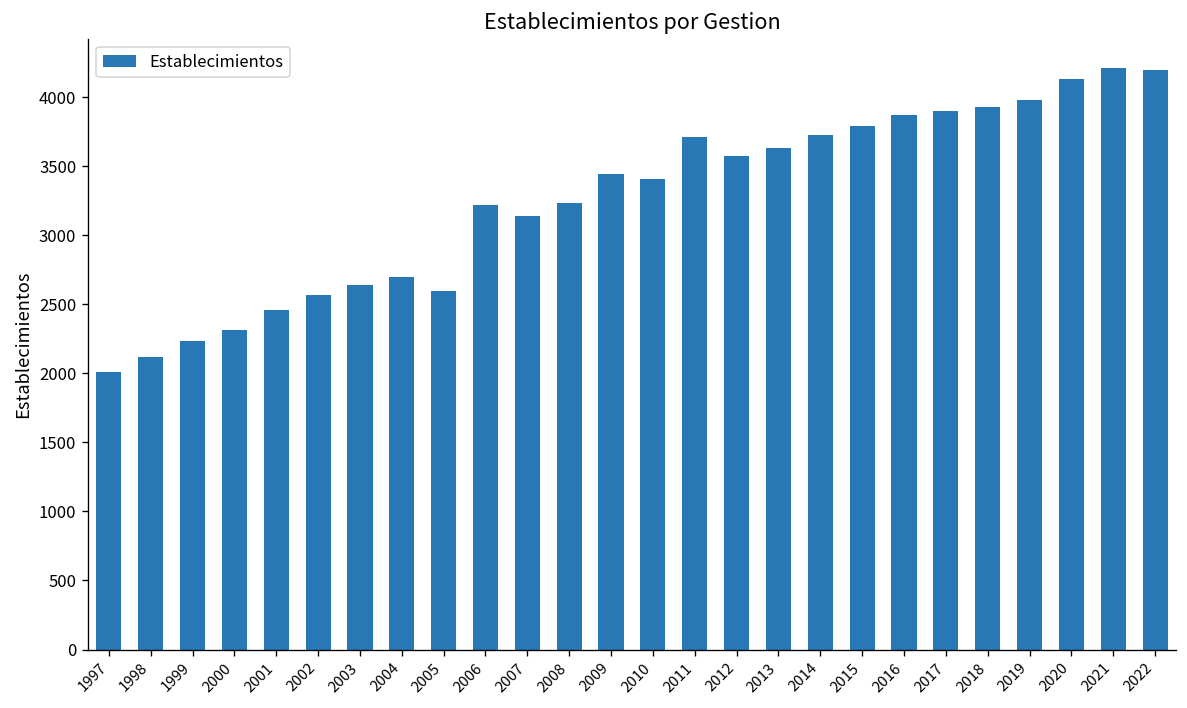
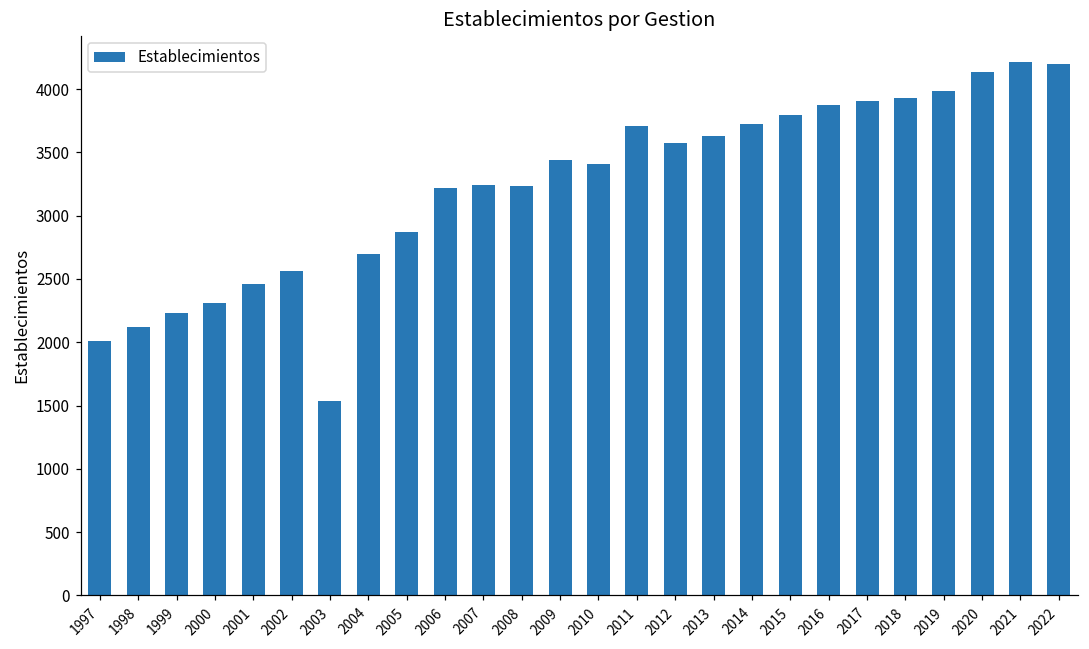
  {
    "1997": 2010,
    "1998": 2120,
    "1999": 2230,
    "2000": 2310,
    "2001": 2460,
    "2002": 2570,
-   "2003": 2640,
+   "2003": 1540,
    "2004": 2700,
-   "2005": 2600,
+   "2005": 2870,
    "2006": 3220,
-   "2007": 3140,
+   "2007": 3240,
    "2008": 3230,
    "2009": 3440,
    "2010": 3410,
    "2011": 3710,
    "2012": 3580,
    "2013": 3630,
    "2014": 3730,
    "2015": 3790,
    "2016": 3870,
    "2017": 3900,
    "2018": 3930,
    "2019": 3980,
    "2020": 4130,
    "2021": 4210,
    "2022": 4200
  }
